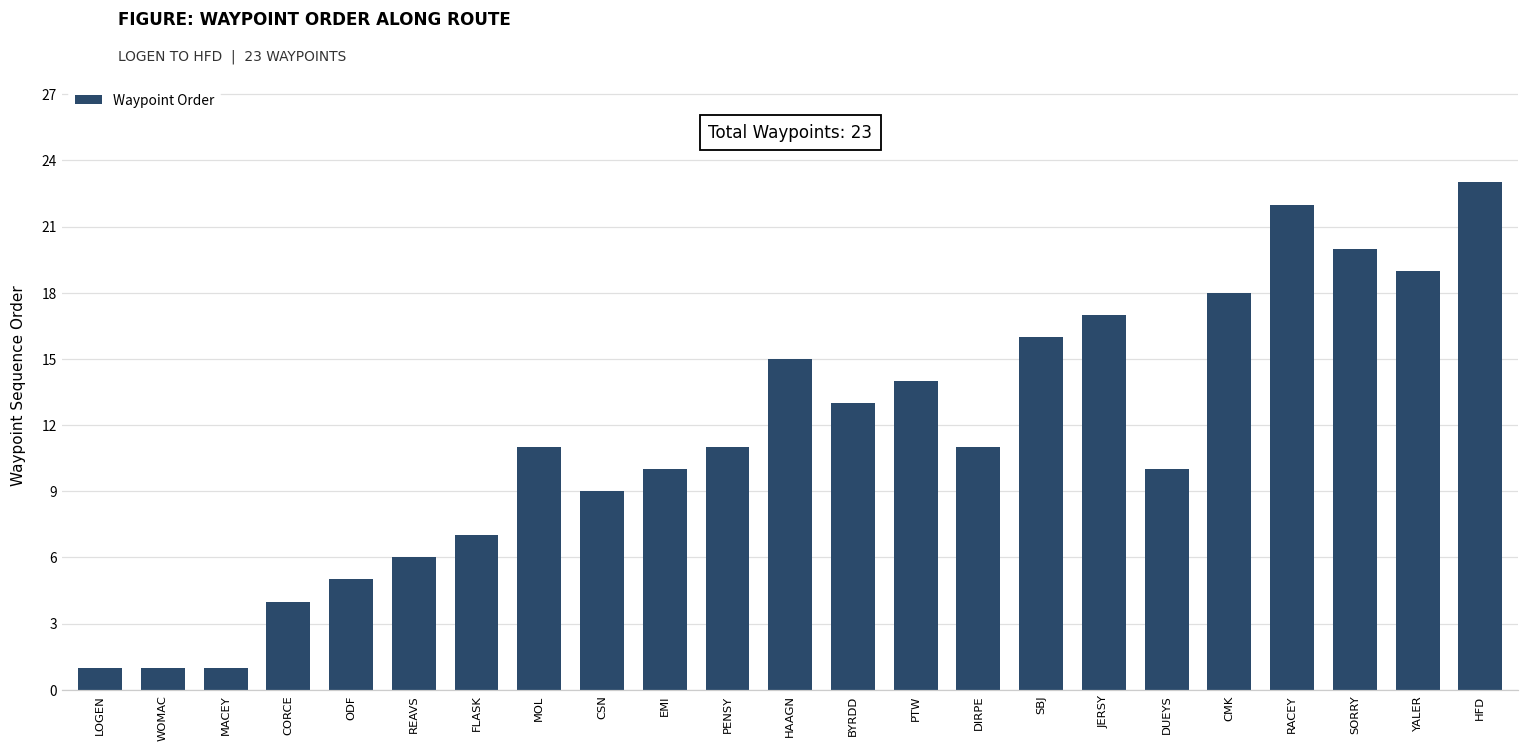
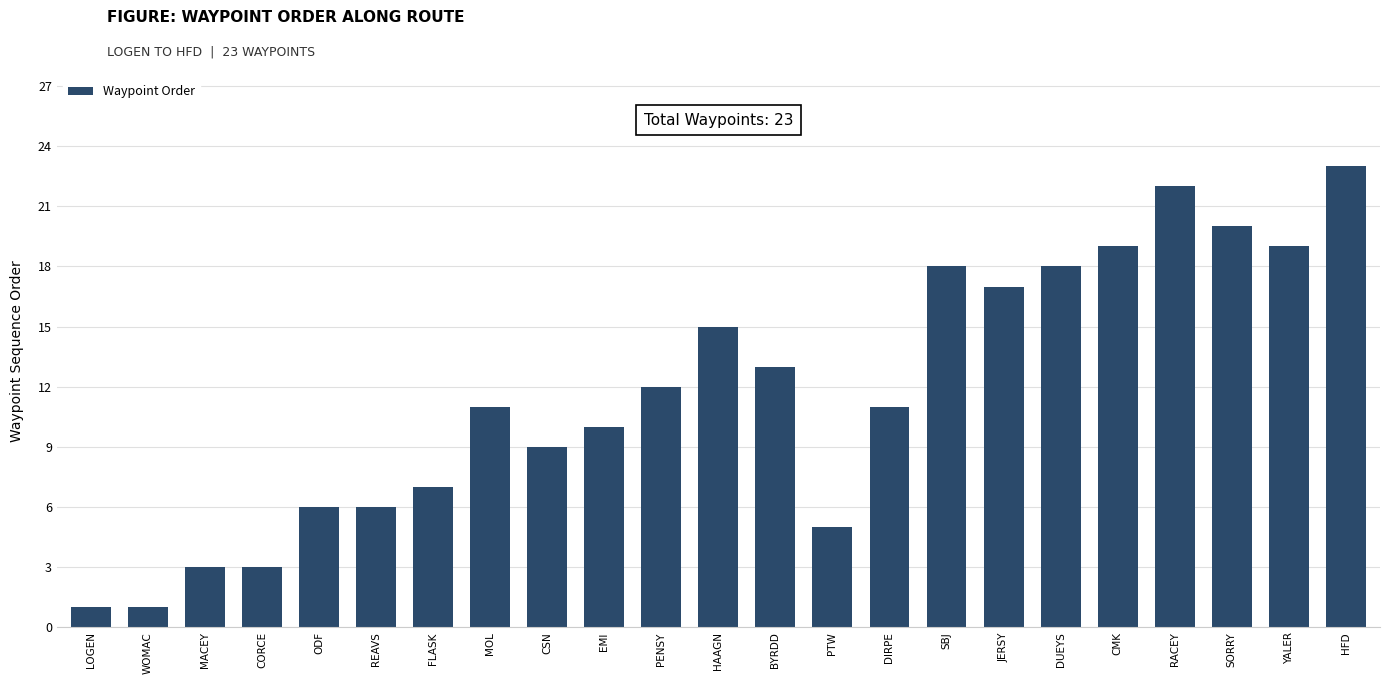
  {
    "LOGEN": 1,
    "WOMAC": 1,
-   "MACEY": 1,
-   "CORCE": 4,
-   "ODF": 5,
+   "MACEY": 3,
+   "CORCE": 3,
+   "ODF": 6,
    "REAVS": 6,
    "FLASK": 7,
    "MOL": 11,
    "CSN": 9,
    "EMI": 10,
-   "PENSY": 11,
+   "PENSY": 12,
    "HAAGN": 15,
    "BYRDD": 13,
-   "PTW": 14,
+   "PTW": 5,
    "DIRPE": 11,
-   "SBJ": 16,
+   "SBJ": 18,
    "JERSY": 17,
-   "DUEYS": 10,
-   "CMK": 18,
+   "DUEYS": 18,
+   "CMK": 19,
    "RACEY": 22,
    "SORRY": 20,
    "YALER": 19,
    "HFD": 23
  }
